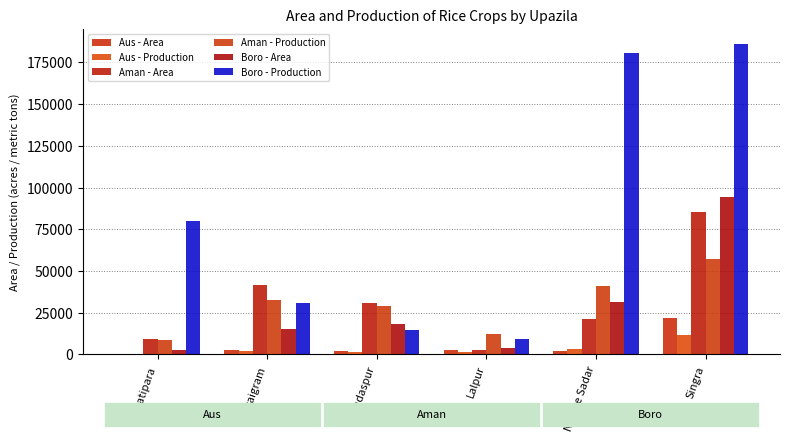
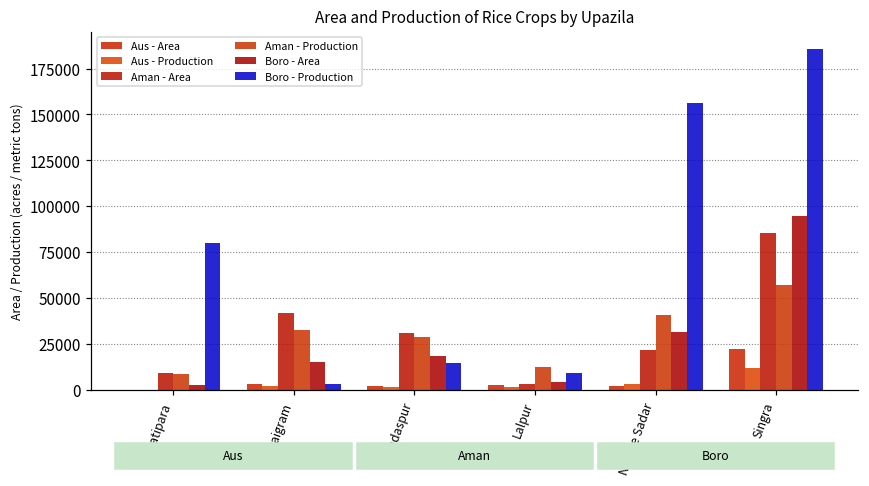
  {
    "Boro - Production": {
      "Bagatipara": 80000,
-     "Baraigram": 31000,
+     "Baraigram": 3000,
      "Gurudaspur": 15000,
      "Lalpur": 9000,
-     "Natore Sadar": 180000,
+     "Natore Sadar": 156000,
      "Singra": 186000
    }
  }
